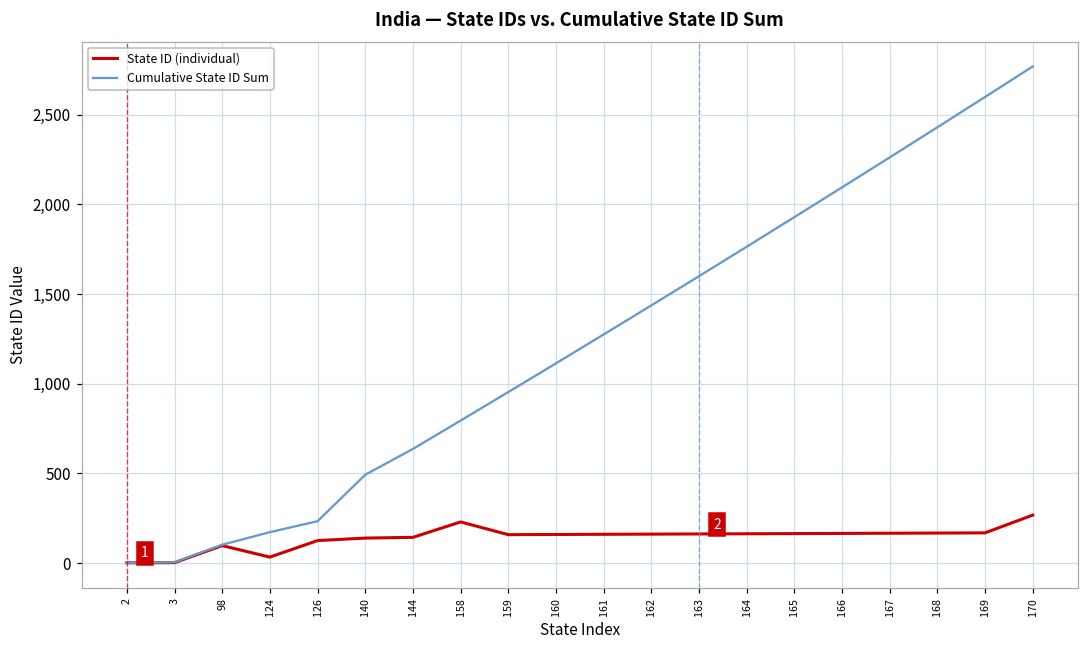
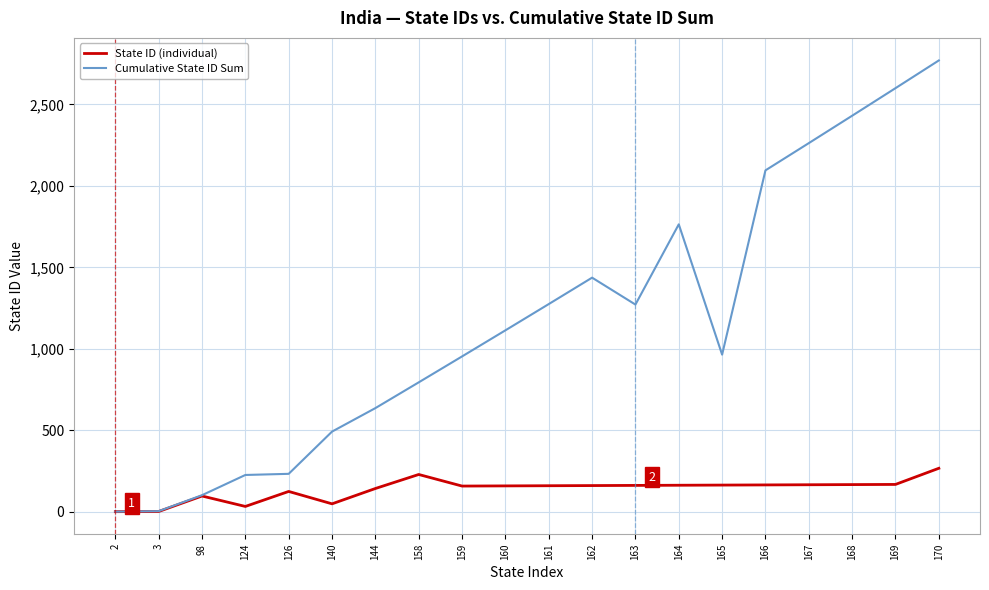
  {
    "State ID (individual)": {
      "124": "30",
      "126": "130",
-     "140": "140",
+     "140": "50",
      "144": "140",
      "158": "230",
      "159": "160",
      "160": "160",
      "161": "160",
      "162": "160",
      "164": "160",
      "165": "170",
      "166": "170",
      "167": "170",
      "168": "170",
      "169": "170",
      "170": "270"
    },
    "Cumulative State ID Sum": {
-     "124": "170",
+     "124": "230",
      "126": "230",
      "140": "490",
      "144": "640",
      "158": "800",
      "159": "950",
      "160": "1,110",
      "161": "1,280",
      "162": "1,440",
-     "163": "1,600",
+     "163": "1,270",
      "164": "1,760",
-     "165": "1,930",
+     "165": "970",
      "166": "2,100",
      "167": "2,260",
      "168": "2,430",
      "169": "2,600",
      "170": "2,770"
    }
  }
